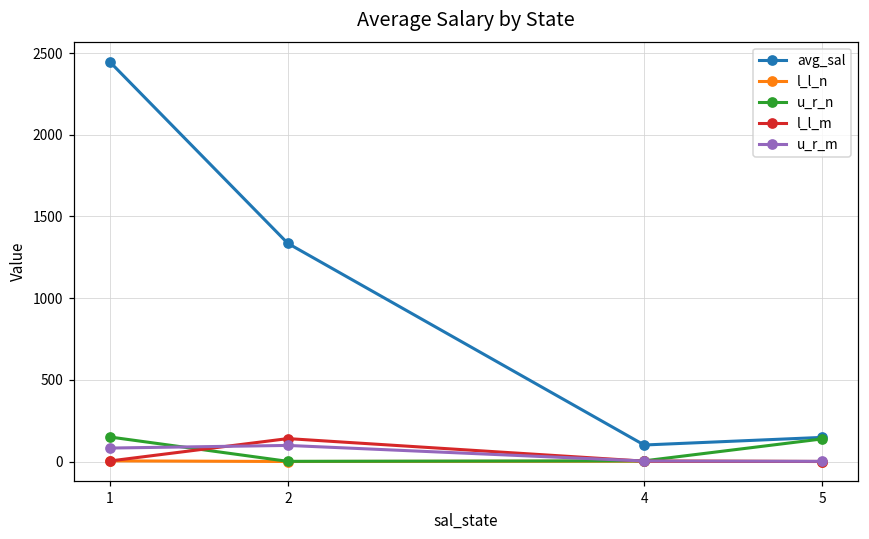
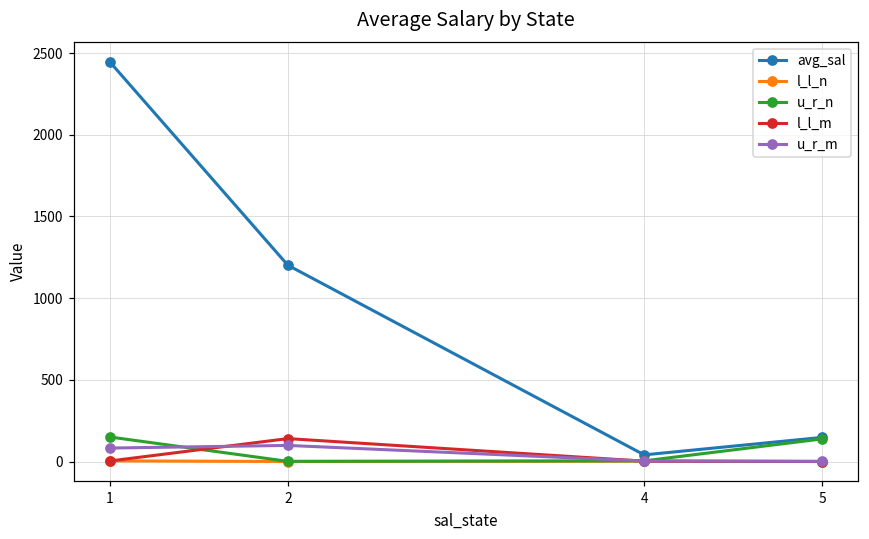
  {
    "avg_sal": {
      "1": 2450,
-     "2": 1340,
-     "4": 100
+     "2": 1200,
+     "4": 40
    },
    "u_r_n": {
      "1": 150
    },
    "l_l_m": {
      "2": 140
    },
    "u_r_m": {
      "1": 80,
      "2": 100
    }
  }
